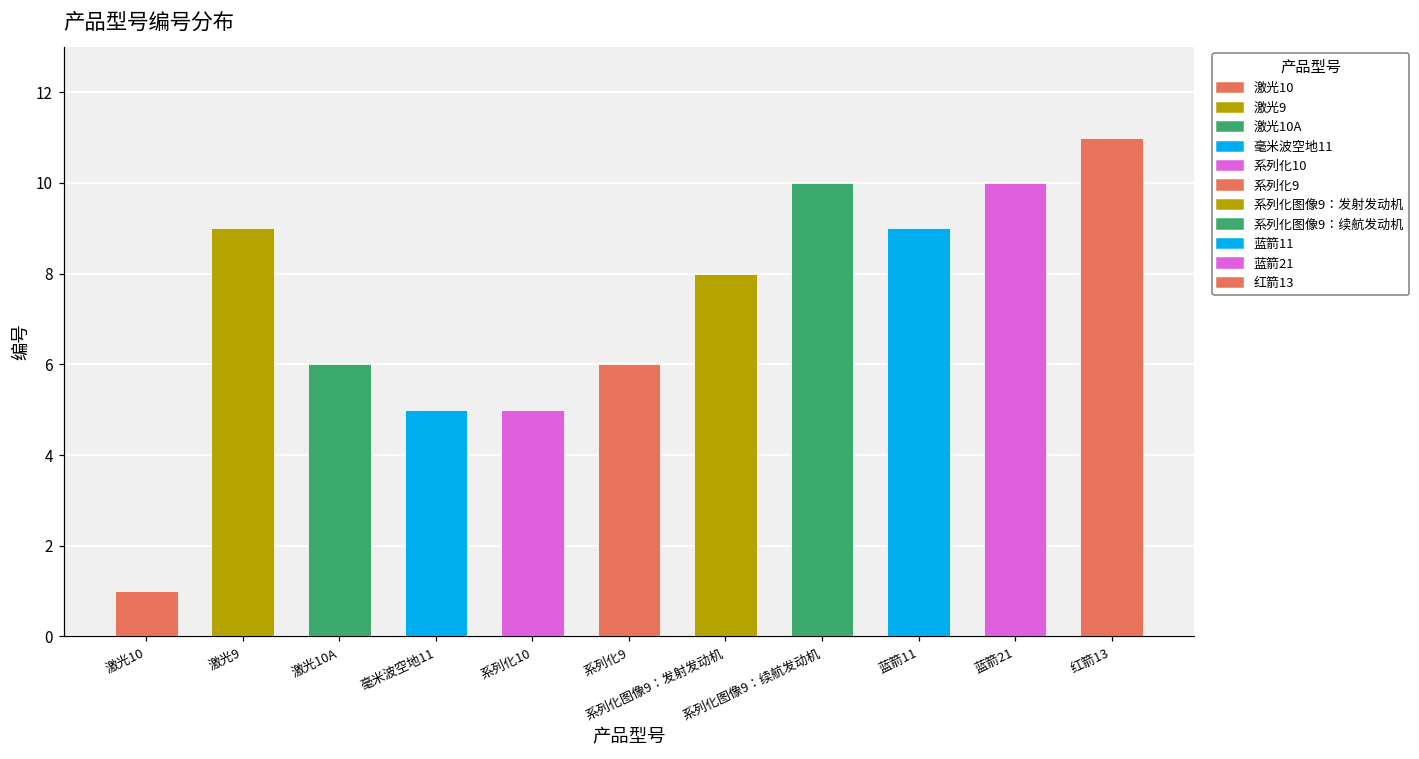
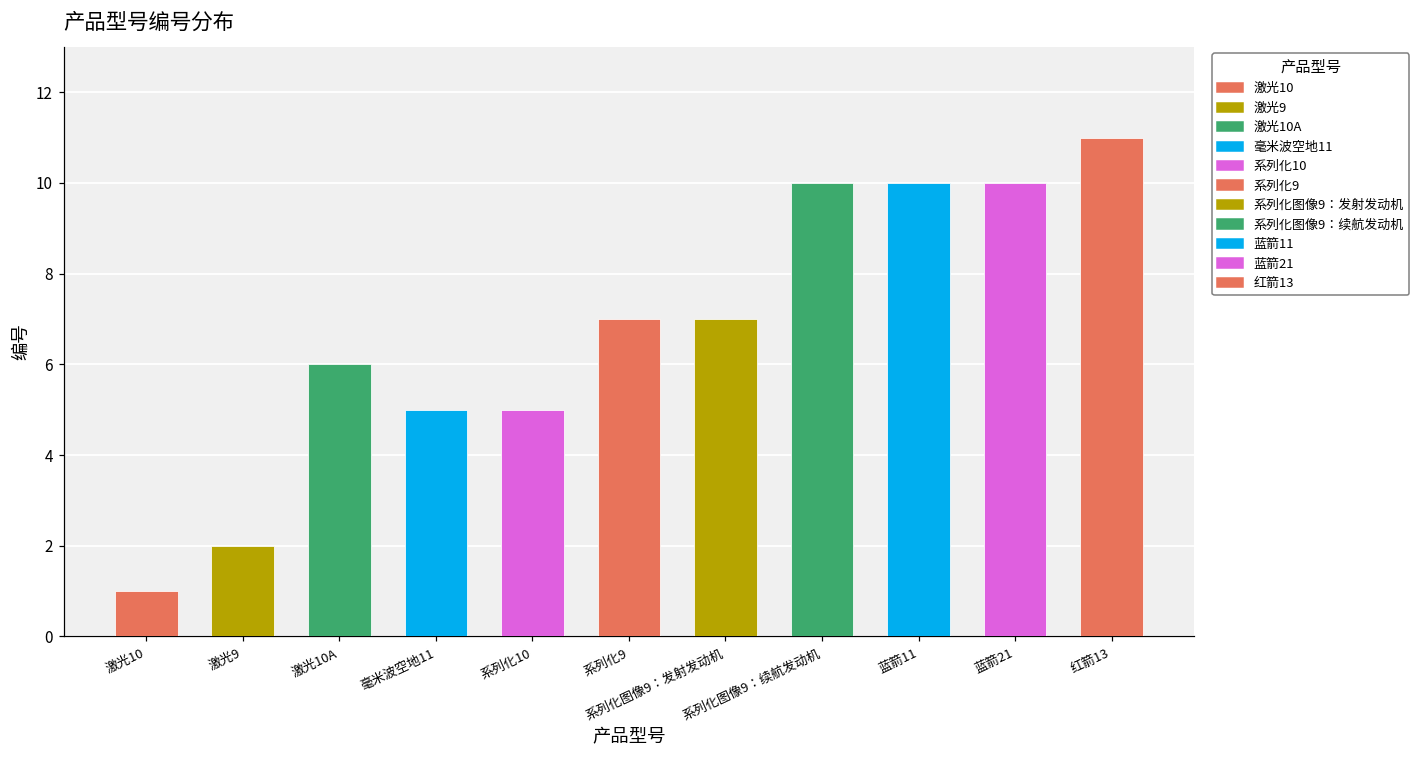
  {
    "激光10": 1,
-   "激光9": 9,
+   "激光9": 2,
    "激光10A": 6,
    "毫米波空地11": 5,
    "系列化10": 5,
-   "系列化9": 6,
-   "系列化图像9：发射发动机": 8,
+   "系列化9": 7,
+   "系列化图像9：发射发动机": 7,
    "系列化图像9：续航发动机": 10,
-   "蓝箭11": 9,
+   "蓝箭11": 10,
    "蓝箭21": 10,
    "红箭13": 11
  }
